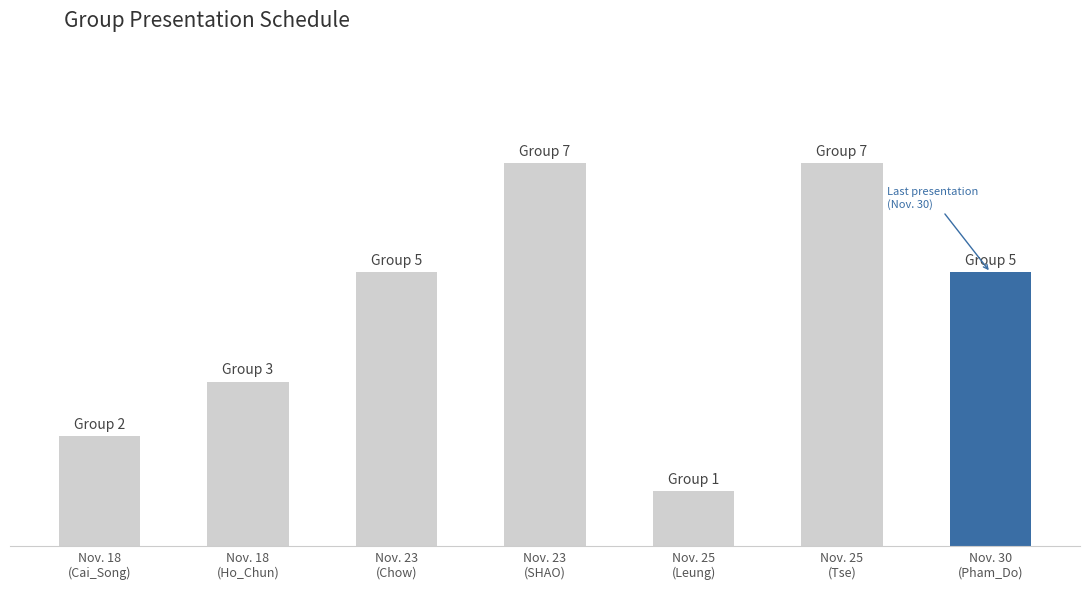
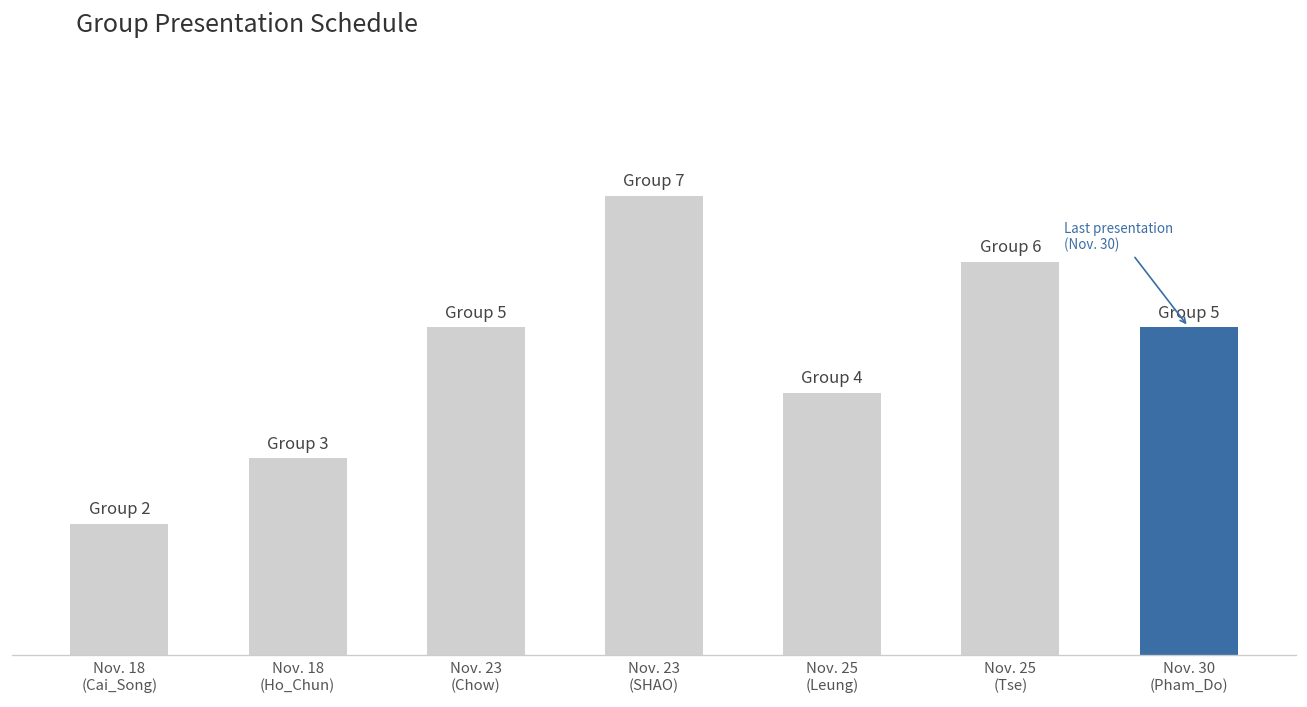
  {
    "Nov. 18 (Cai_Song)": 2,
    "Nov. 18 (Ho_Chun)": 3,
    "Nov. 23 (Chow)": 5,
    "Nov. 23 (SHAO)": 7,
-   "Nov. 25 (Leung)": 1,
-   "Nov. 25 (Tse)": 7
+   "Nov. 25 (Leung)": 4,
+   "Nov. 25 (Tse)": 6
  }
